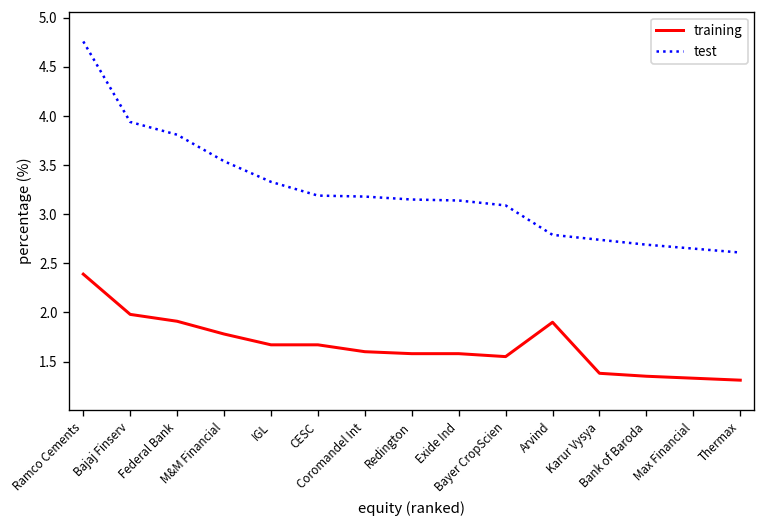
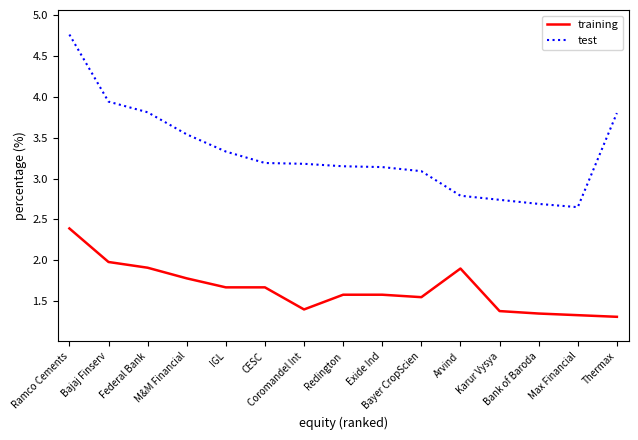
  {
    "training": {
      "Ramco Cements": 2.4,
      "Bajaj Finserv": 2.0,
      "Federal Bank": 1.9,
      "M&M Financial": 1.8,
      "IGL": 1.7,
      "CESC": 1.7,
-     "Coromandel Int": 1.6,
+     "Coromandel Int": 1.4,
      "Redington": 1.6,
      "Exide Ind": 1.6,
      "Bayer CropScien": 1.6,
      "Arvind": 1.9,
      "Karur Vysya": 1.4,
      "Bank of Baroda": 1.4,
      "Max Financial": 1.3,
      "Thermax": 1.3
    },
    "test": {
      "Ramco Cements": 4.8,
      "Bajaj Finserv": 3.9,
      "Federal Bank": 3.8,
      "M&M Financial": 3.5,
      "IGL": 3.3,
      "CESC": 3.2,
      "Coromandel Int": 3.2,
      "Redington": 3.2,
      "Exide Ind": 3.1,
      "Bayer CropScien": 3.1,
      "Arvind": 2.8,
      "Karur Vysya": 2.7,
      "Bank of Baroda": 2.7,
      "Max Financial": 2.7,
-     "Thermax": 2.6
+     "Thermax": 3.8
    }
  }
